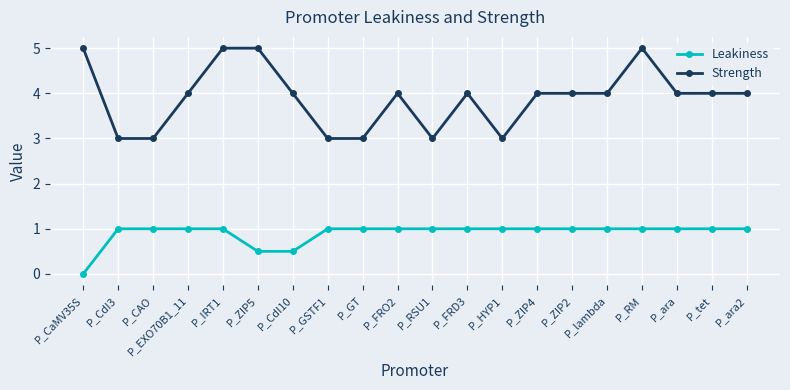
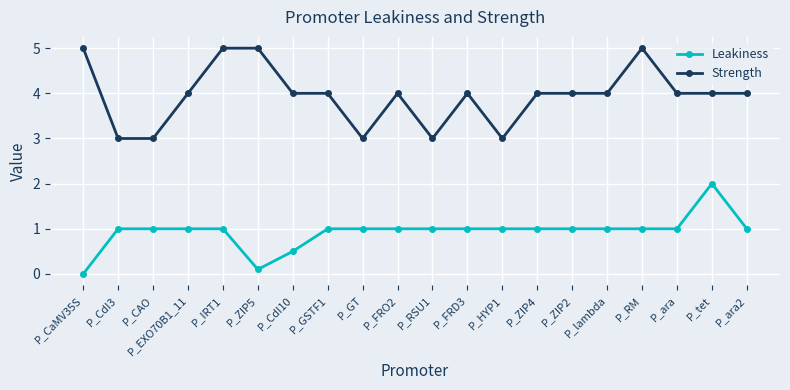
  {
    "Leakiness": {
      "P_CaMV35S": 0.0,
      "P_CdI3": 1.0,
      "P_CAO": 1.0,
      "P_EXO70B1_11": 1.0,
      "P_IRT1": 1.0,
-     "P_ZIP5": 0.5,
+     "P_ZIP5": 0.1,
      "P_CdI10": 0.5,
      "P_GSTF1": 1.0,
      "P_GT": 1.0,
      "P_FRO2": 1.0,
      "P_RSU1": 1.0,
      "P_FRD3": 1.0,
      "P_HYP1": 1.0,
      "P_ZIP4": 1.0,
      "P_ZIP2": 1.0,
      "P_lambda": 1.0,
      "P_RM": 1.0,
      "P_ara": 1.0,
-     "P_tet": 1,
+     "P_tet": 2,
      "P_ara2": 1.0
    },
    "Strength": {
      "P_CaMV35S": 5,
      "P_CdI3": 3,
      "P_CAO": 3,
      "P_EXO70B1_11": 4,
      "P_IRT1": 5,
      "P_ZIP5": 5,
      "P_CdI10": 4,
-     "P_GSTF1": 3,
+     "P_GSTF1": 4,
      "P_GT": 3,
      "P_FRO2": 4,
      "P_RSU1": 3,
      "P_FRD3": 4,
      "P_HYP1": 3,
      "P_ZIP4": 4,
      "P_ZIP2": 4,
      "P_lambda": 4,
      "P_RM": 5,
      "P_ara": 4,
      "P_tet": 4,
      "P_ara2": 4
    }
  }
